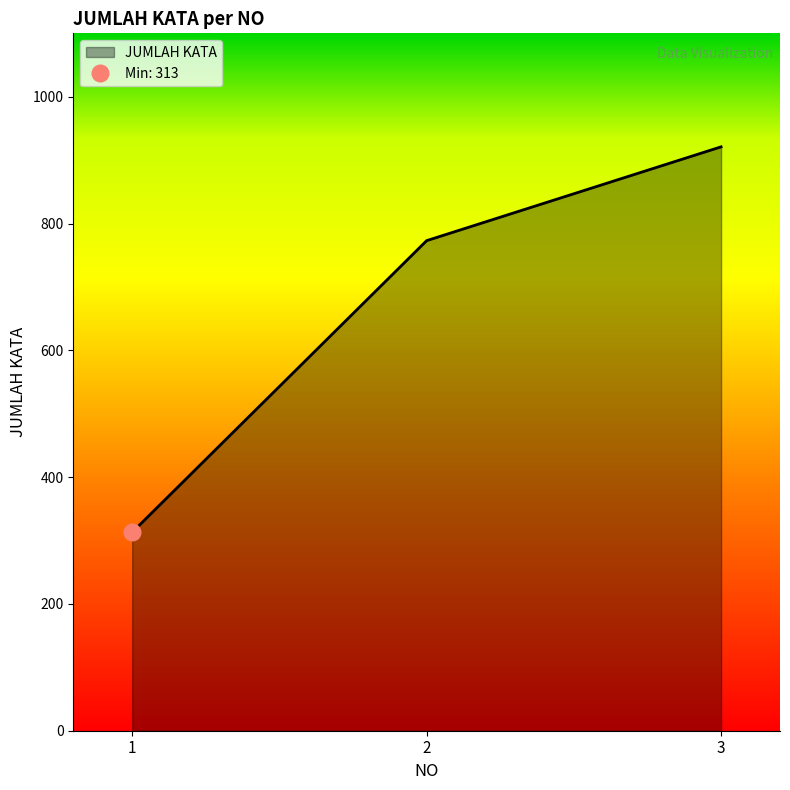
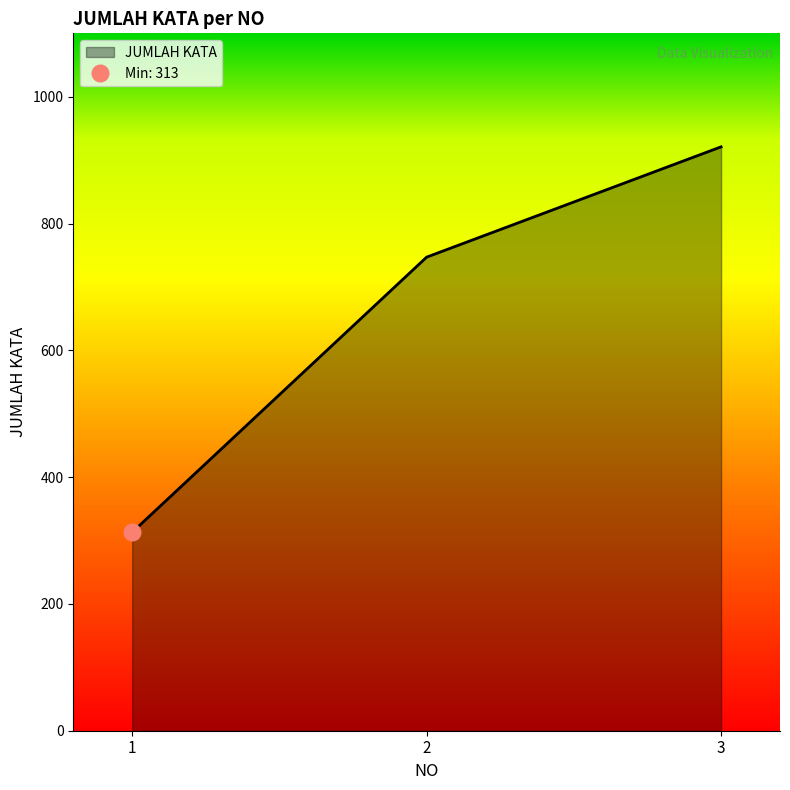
  {
    "JUMLAH KATA": {
-     "2": 770,
+     "2": 750,
      "3": 920
    }
  }
